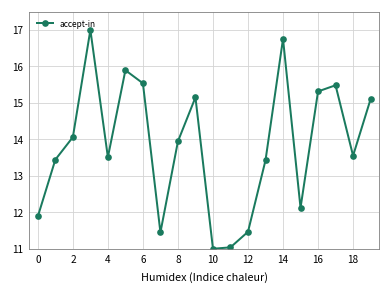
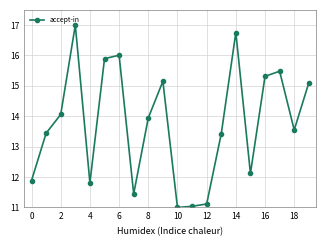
  {
    "0": 11.9,
    "2": 14.1,
-   "4": 13.5,
-   "6": 15.5,
+   "4": 11.8,
+   "6": 16.0,
    "8": 13.9,
    "10": 11.0,
-   "12": 11.5,
+   "12": 11.1,
    "14": 16.8,
    "16": 15.3,
    "18": 13.6
  }
